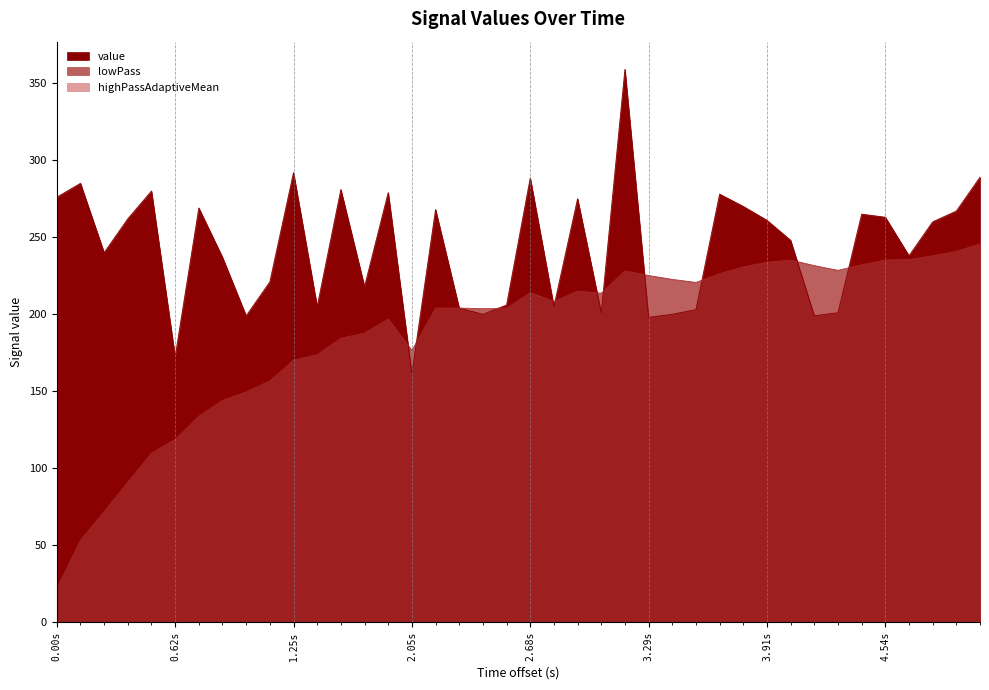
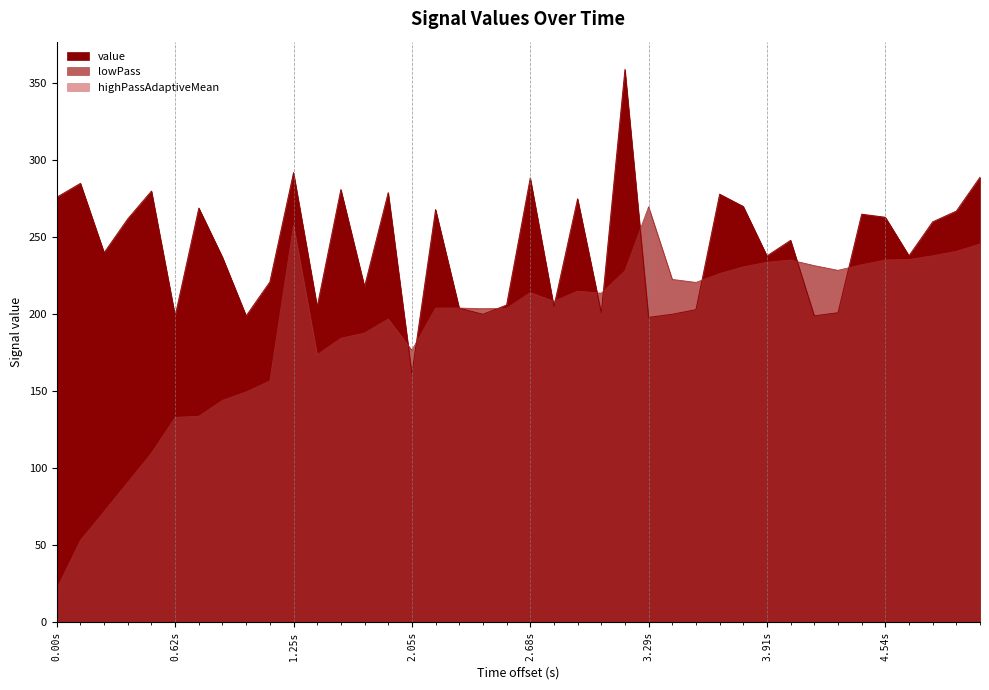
  {
    "value": {
      "0.00s": 276,
-     "0.62s": 172,
+     "0.62s": 199,
      "1.25s": 292,
      "2.05s": 161,
      "2.68s": 289,
      "3.29s": 198,
-     "3.91s": 261,
+     "3.91s": 238,
      "4.54s": 263
    },
    "lowPass": {
      "0.00s": 22,
-     "0.62s": 119,
-     "1.25s": 170,
+     "0.62s": 133,
+     "1.25s": 258,
      "2.05s": 177,
      "2.68s": 214,
-     "3.29s": 225,
+     "3.29s": 270,
      "3.91s": 234,
      "4.54s": 235
    },
    "highPassAdaptiveMean": {
      "0.00s": 0,
      "0.62s": 0,
      "1.25s": 0,
      "2.05s": 0,
      "2.68s": 0,
      "3.29s": 0,
      "3.91s": 0,
      "4.54s": 0
    }
  }
